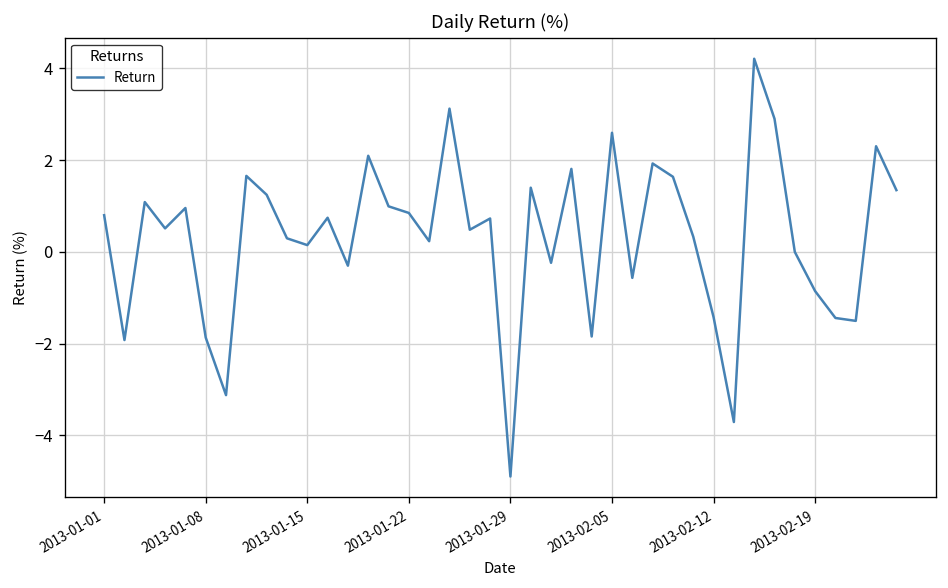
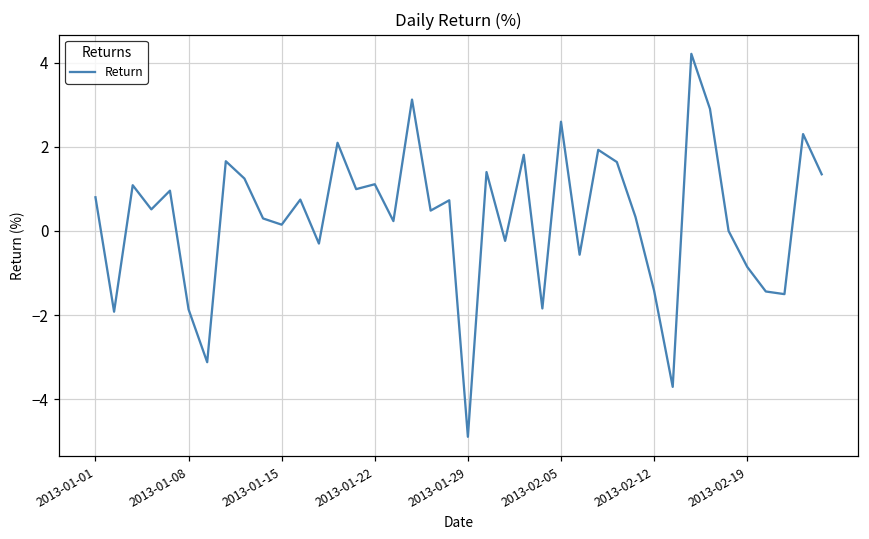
  {
    "2013-01-01": 0.8,
    "2013-01-08": -1.9,
    "2013-01-15": 0.1,
-   "2013-01-22": 0.8,
+   "2013-01-22": 1.1,
    "2013-01-29": -4.9,
    "2013-02-05": 2.6,
    "2013-02-12": -1.4,
    "2013-02-19": -0.9
  }
